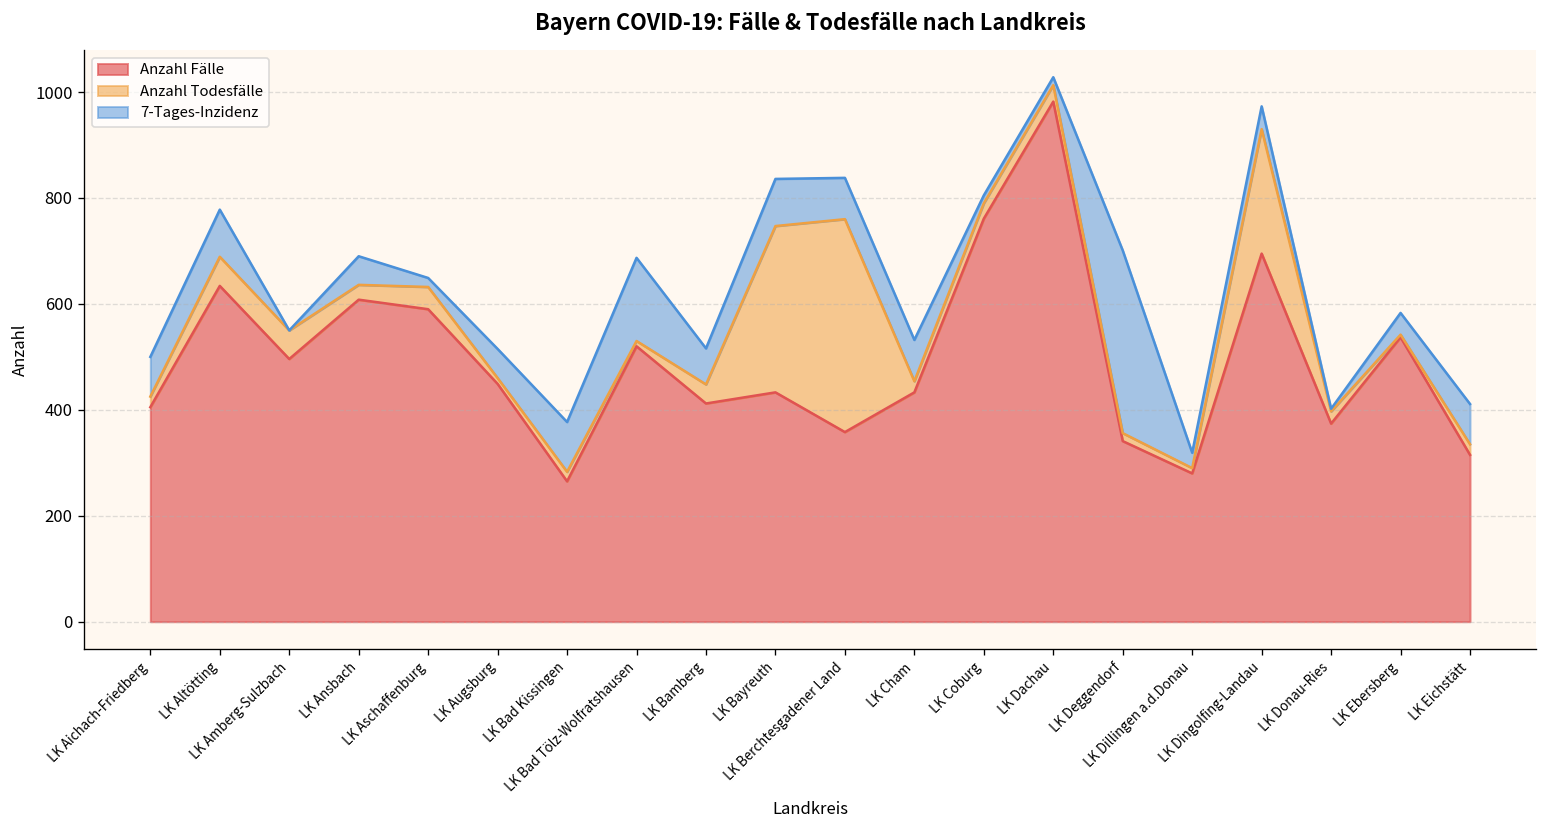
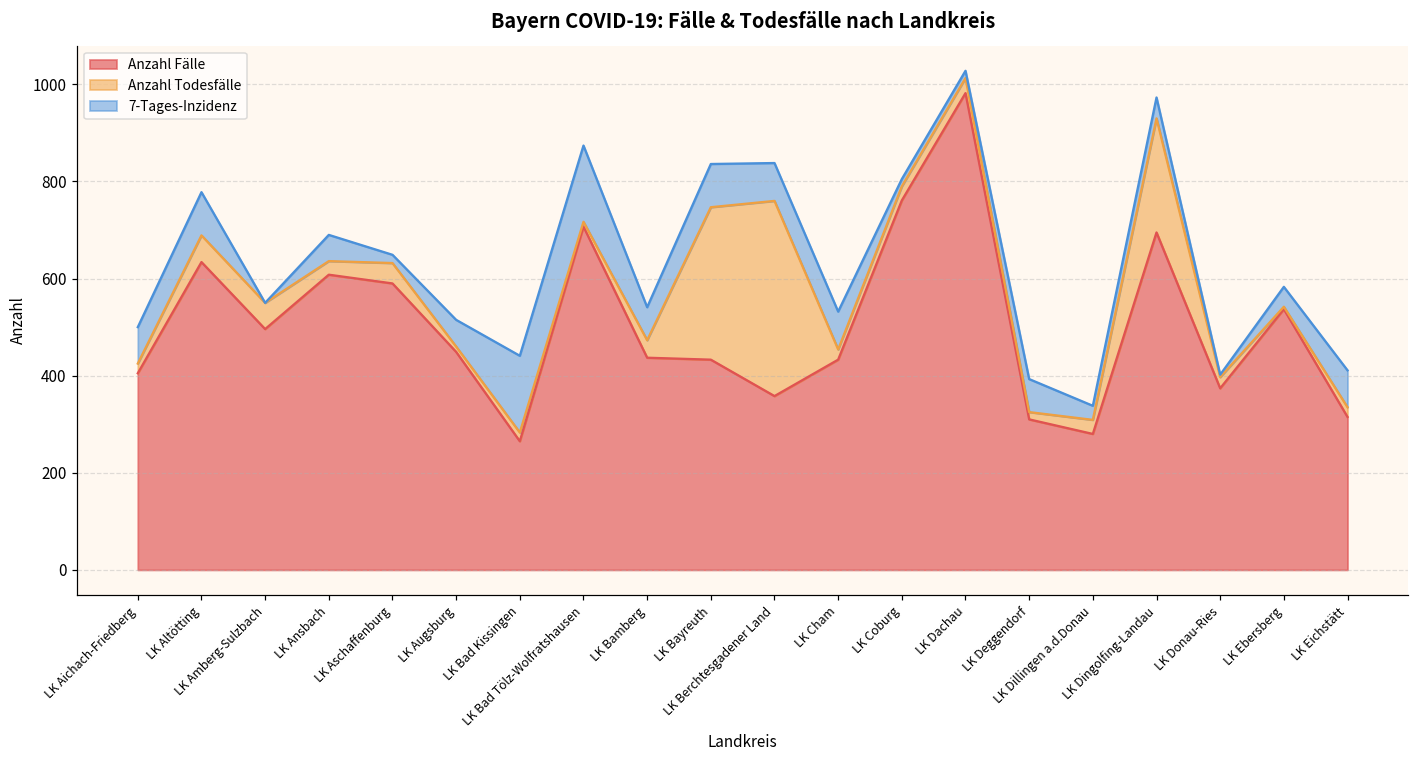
  {
    "Anzahl Fälle": {
      "LK Aichach-Friedberg": 410,
      "LK Altötting": 630,
      "LK Amberg-Sulzbach": 500,
      "LK Ansbach": 610,
      "LK Aschaffenburg": 590,
      "LK Augsburg": 450,
      "LK Bad Kissingen": 270,
-     "LK Bad Tölz-Wolfratshausen": 520,
-     "LK Bamberg": 410,
+     "LK Bad Tölz-Wolfratshausen": 710,
+     "LK Bamberg": 440,
      "LK Bayreuth": 430,
      "LK Berchtesgadener Land": 360,
      "LK Cham": 430,
      "LK Coburg": 760,
      "LK Dachau": 980,
-     "LK Deggendorf": 340,
+     "LK Deggendorf": 310,
      "LK Dillingen a.d.Donau": 280,
      "LK Dingolfing-Landau": 700,
      "LK Donau-Ries": 370,
      "LK Eichstätt": 320
    },
    "Anzahl Todesfälle": {
      "LK Aichach-Friedberg": 20,
      "LK Altötting": 60,
      "LK Ansbach": 30,
      "LK Aschaffenburg": 40,
      "LK Augsburg": 10,
      "LK Bad Kissingen": 20,
      "LK Bad Tölz-Wolfratshausen": 10,
      "LK Bamberg": 40,
      "LK Bayreuth": 310,
      "LK Berchtesgadener Land": 400,
      "LK Cham": 20,
      "LK Coburg": 30,
      "LK Dachau": 30,
      "LK Deggendorf": 20,
-     "LK Dillingen a.d.Donau": 10,
+     "LK Dillingen a.d.Donau": 30,
      "LK Dingolfing-Landau": 240,
      "LK Eichstätt": 20
    },
    "7-Tages-Inzidenz": {
      "LK Aichach-Friedberg": 80,
      "LK Altötting": 90,
      "LK Ansbach": 50,
      "LK Aschaffenburg": 20,
      "LK Augsburg": 60,
-     "LK Bad Kissingen": 90,
+     "LK Bad Kissingen": 160,
      "LK Bad Tölz-Wolfratshausen": 160,
      "LK Bamberg": 70,
      "LK Bayreuth": 90,
      "LK Berchtesgadener Land": 80,
      "LK Cham": 80,
      "LK Coburg": 20,
      "LK Dachau": 20,
-     "LK Deggendorf": 350,
+     "LK Deggendorf": 70,
      "LK Dillingen a.d.Donau": 30,
      "LK Dingolfing-Landau": 40,
      "LK Ebersberg": 40,
      "LK Eichstätt": 80
    }
  }
